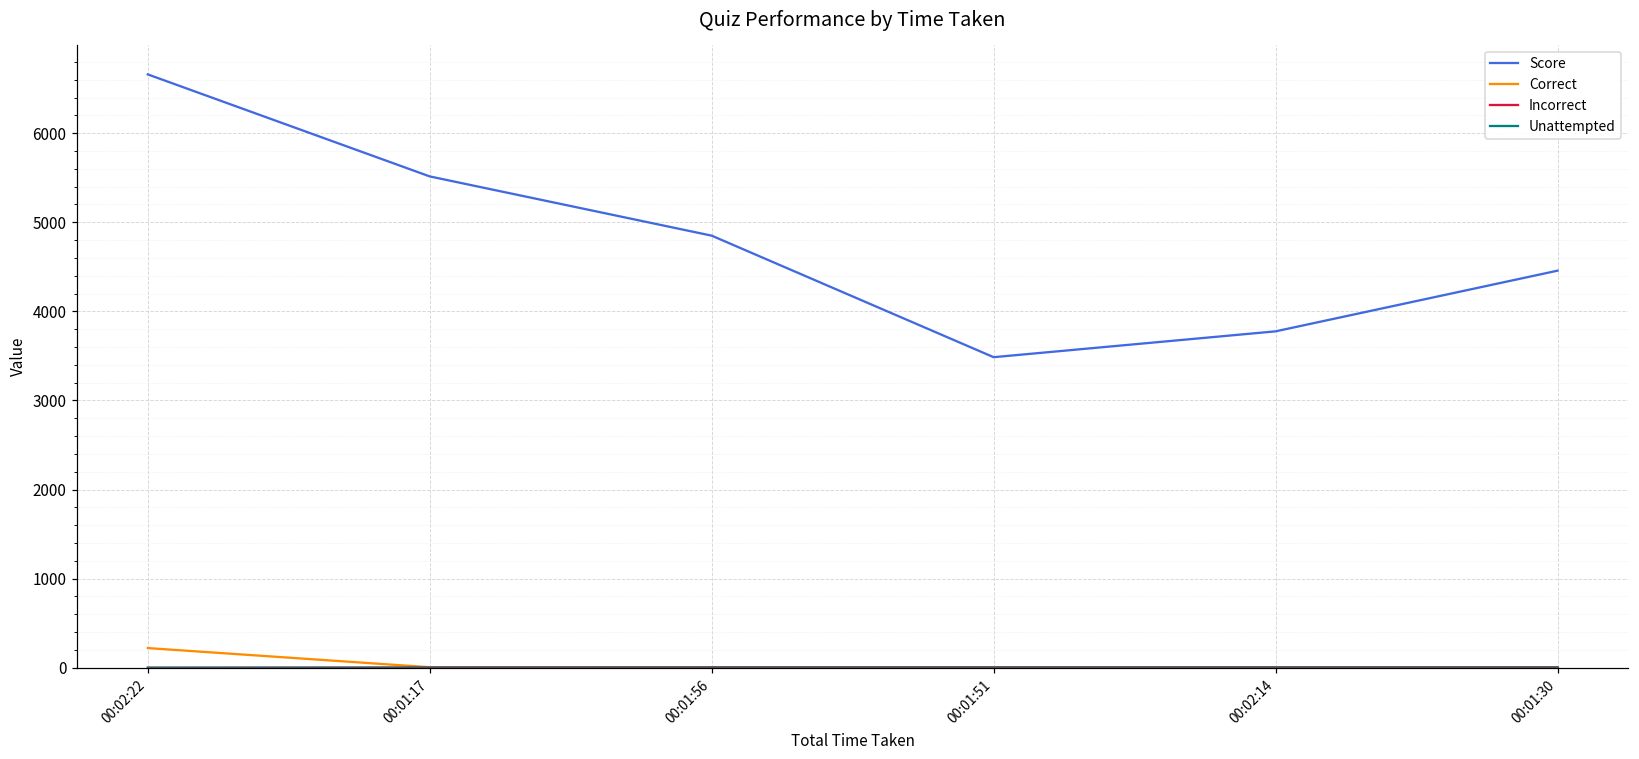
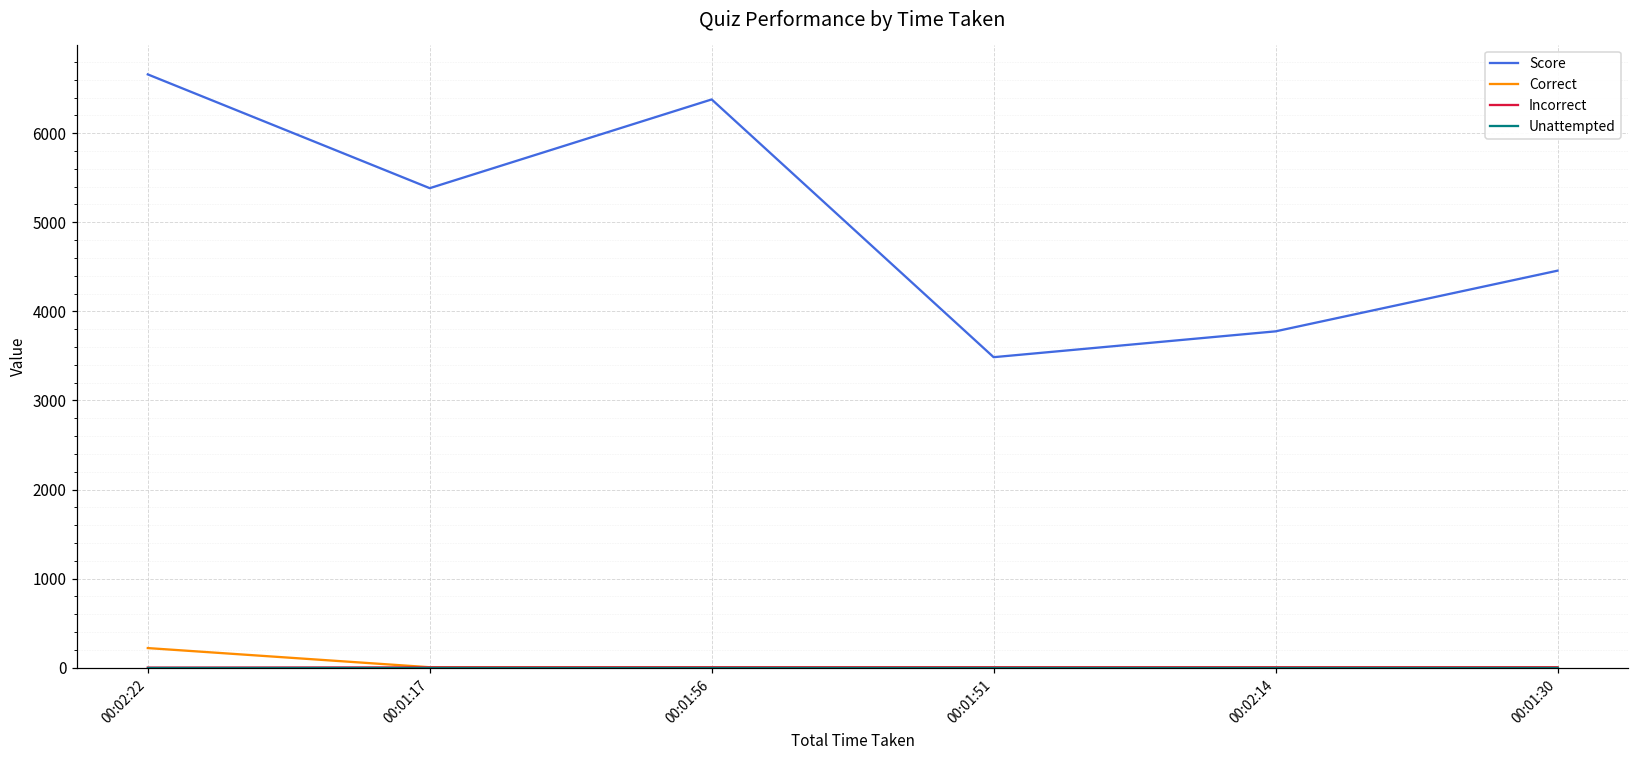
  {
    "Score": {
      "00:02:22": 6700,
-     "00:01:17": 5500,
-     "00:01:56": 4900,
+     "00:01:17": 5400,
+     "00:01:56": 6400,
      "00:01:51": 3500,
      "00:02:14": 3800,
      "00:01:30": 4500
    },
    "Correct": {
      "00:02:22": 200
    },
    "Unattempted": {
      "00:02:22": 0
    }
  }
